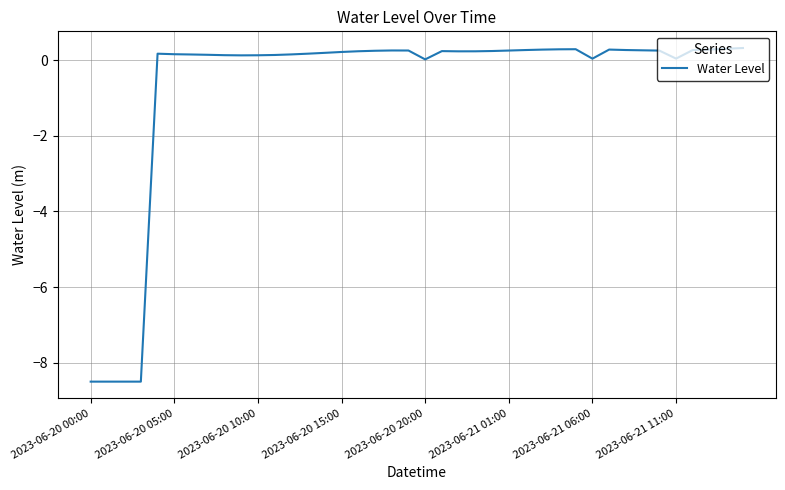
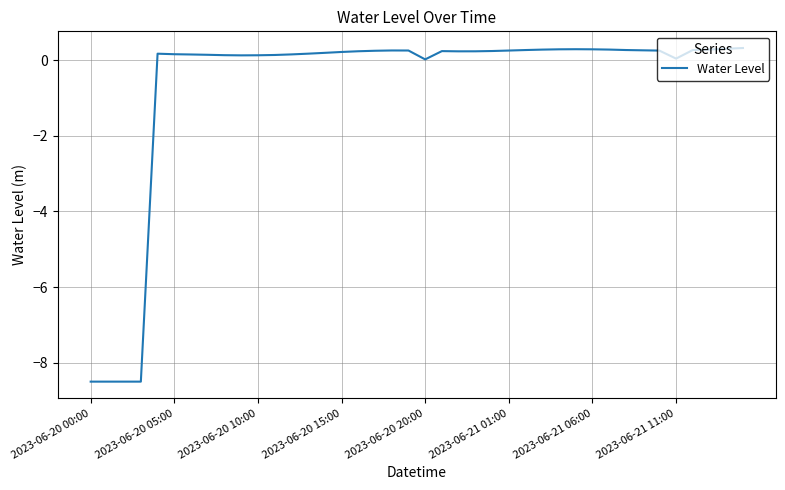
  {
    "2023-06-20 00:00": -8.5,
    "2023-06-20 05:00": 0.2,
    "2023-06-20 10:00": 0.1,
    "2023-06-20 15:00": 0.2,
    "2023-06-20 20:00": 0.0,
    "2023-06-21 01:00": 0.3,
-   "2023-06-21 06:00": 0.0
+   "2023-06-21 06:00": 0.3
  }
